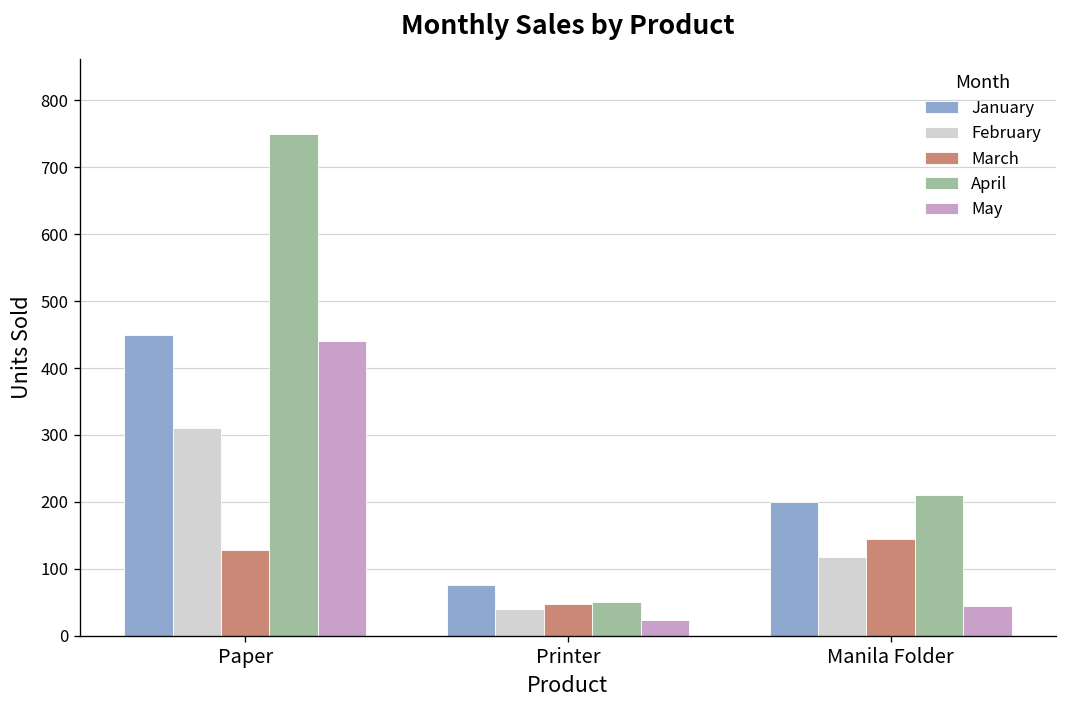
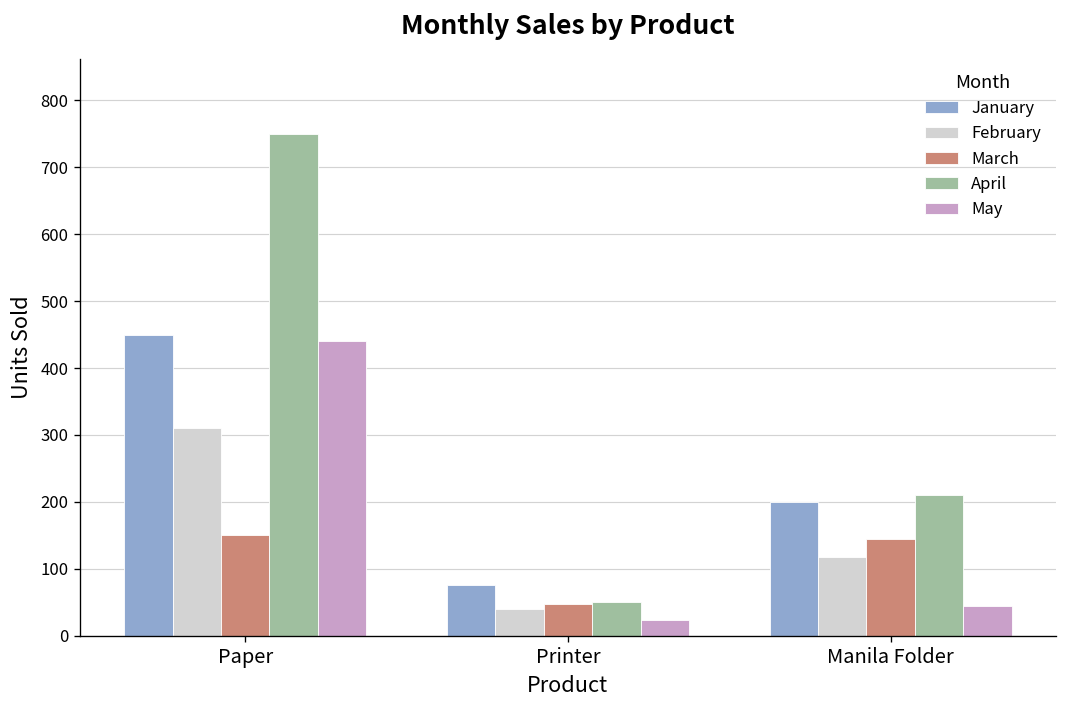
  {
    "March": {
-     "Paper": 130,
+     "Paper": 150,
      "Printer": 50,
      "Manila Folder": 150
    }
  }
